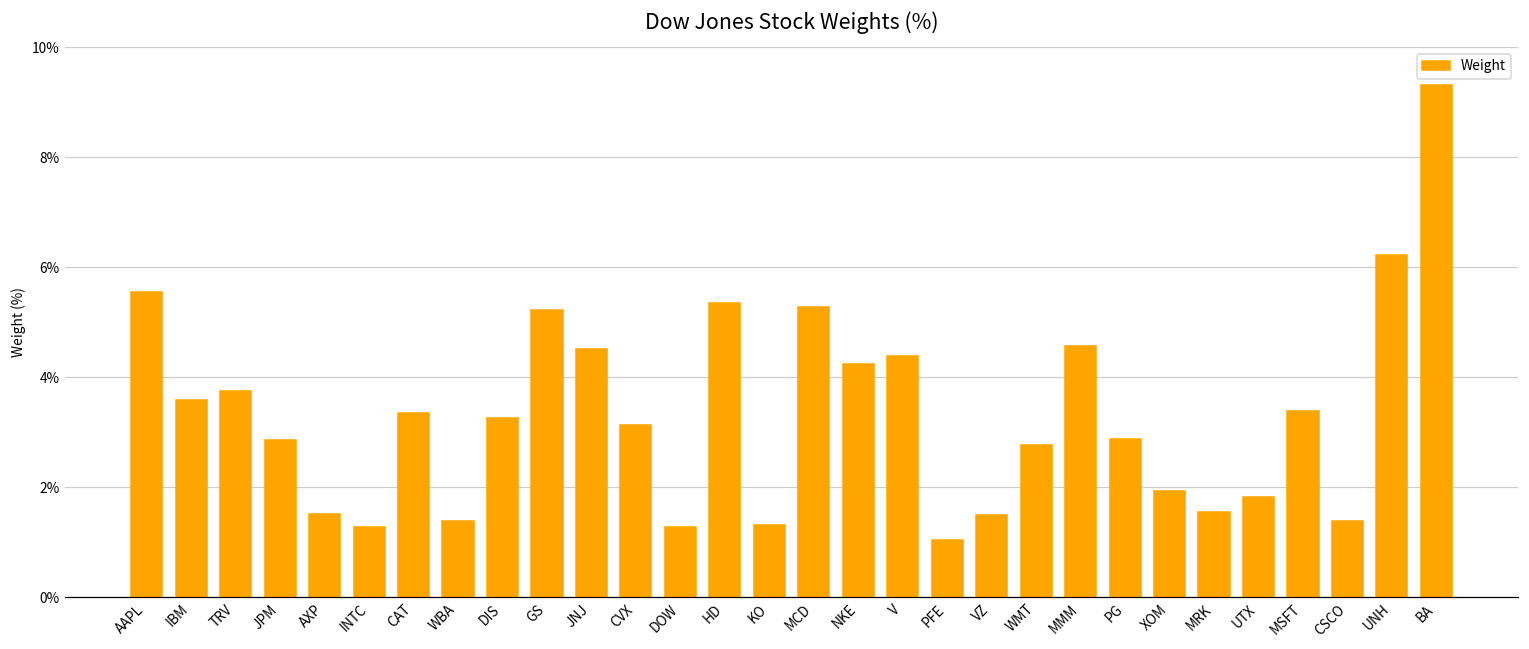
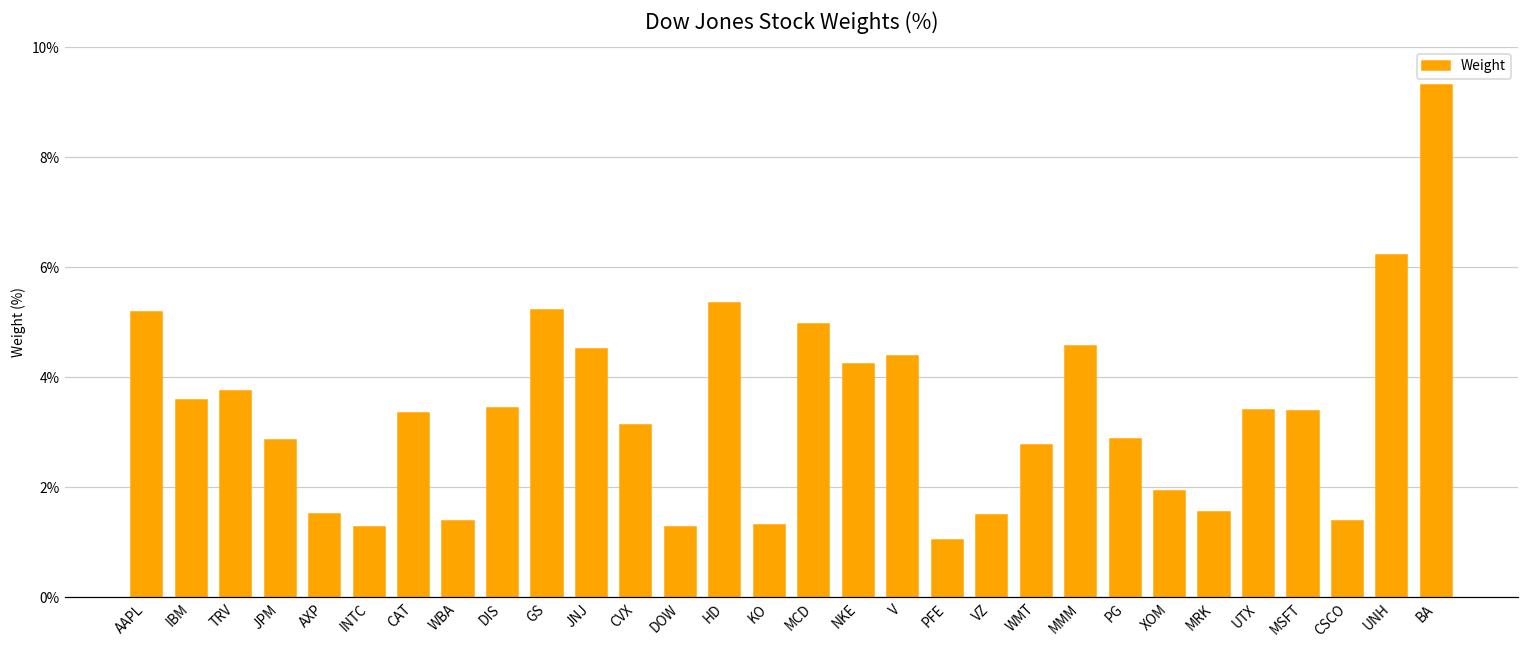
  {
-   "AAPL": "5.6%",
+   "AAPL": "5.2%",
    "IBM": "3.6%",
    "TRV": "3.8%",
    "JPM": "2.9%",
    "AXP": "1.5%",
    "INTC": "1.3%",
    "CAT": "3.3%",
    "WBA": "1.4%",
-   "DIS": "3.3%",
+   "DIS": "3.4%",
    "GS": "5.2%",
    "JNJ": "4.5%",
    "CVX": "3.1%",
    "DOW": "1.3%",
    "HD": "5.3%",
    "KO": "1.3%",
-   "MCD": "5.3%",
+   "MCD": "5.0%",
    "NKE": "4.2%",
    "V": "4.4%",
    "PFE": "1.0%",
    "VZ": "1.5%",
    "WMT": "2.8%",
    "MMM": "4.6%",
    "PG": "2.9%",
    "XOM": "1.9%",
    "MRK": "1.5%",
-   "UTX": "1.8%",
+   "UTX": "3.4%",
    "MSFT": "3.4%",
    "CSCO": "1.4%",
    "UNH": "6.2%",
    "BA": "9.3%"
  }
